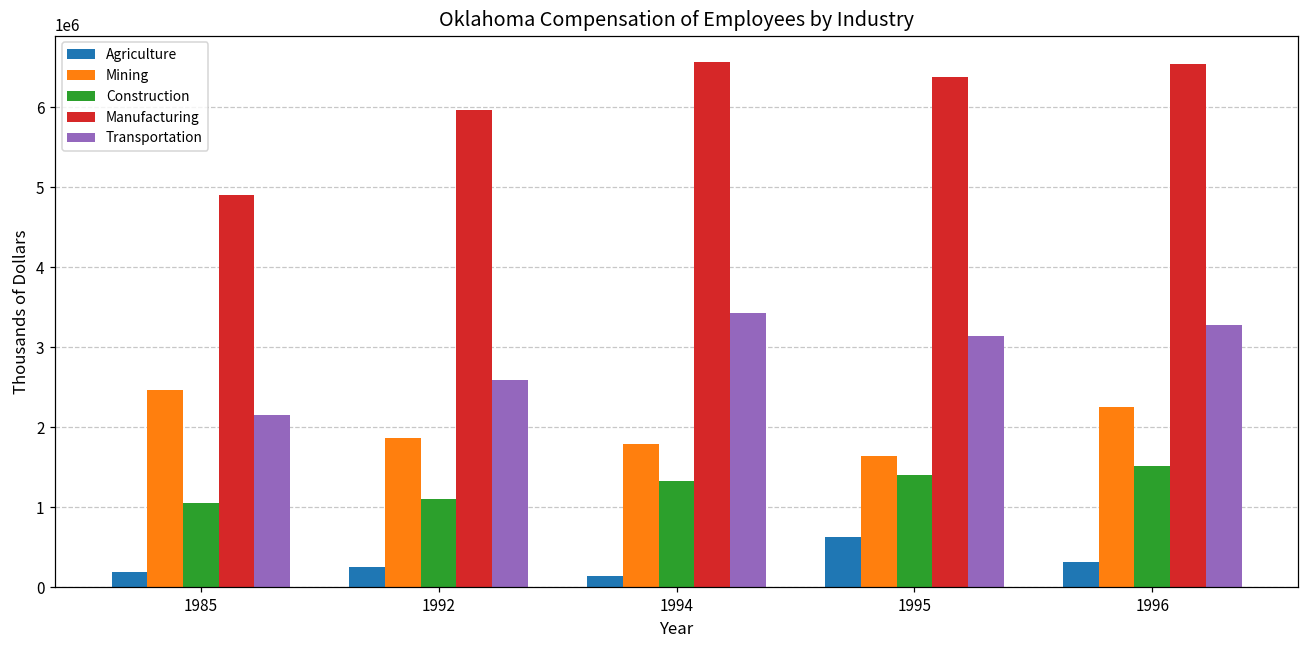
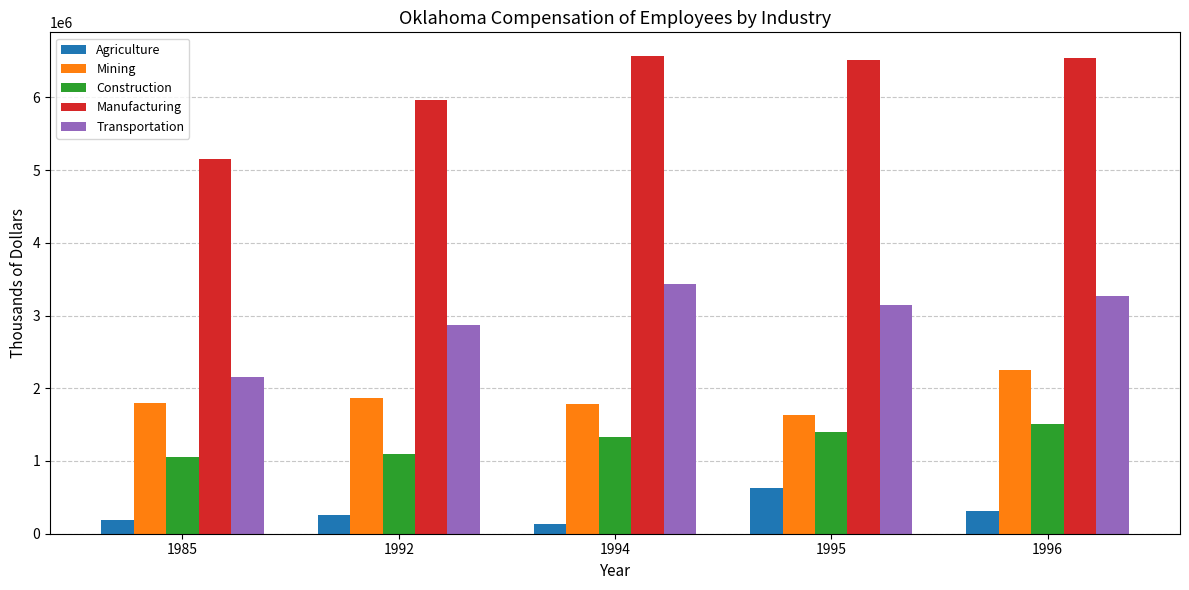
  {
    "Agriculture": {
      "1985": 200000,
      "1992": 300000,
      "1994": 100000,
      "1995": 600000,
      "1996": 300000
    },
    "Mining": {
-     "1985": 2500000,
+     "1985": 1800000,
      "1992": 1900000,
      "1994": 1800000,
      "1995": 1600000,
      "1996": 2300000
    },
    "Construction": {
      "1985": 1000000,
      "1992": 1100000,
      "1994": 1300000,
      "1995": 1400000,
      "1996": 1500000
    },
    "Manufacturing": {
-     "1985": 4900000,
+     "1985": 5200000,
      "1992": 6000000,
      "1994": 6600000,
-     "1995": 6400000,
+     "1995": 6500000,
      "1996": 6500000
    },
    "Transportation": {
      "1985": 2200000,
-     "1992": 2600000,
+     "1992": 2900000,
      "1994": 3400000,
      "1995": 3100000,
      "1996": 3300000
    }
  }
